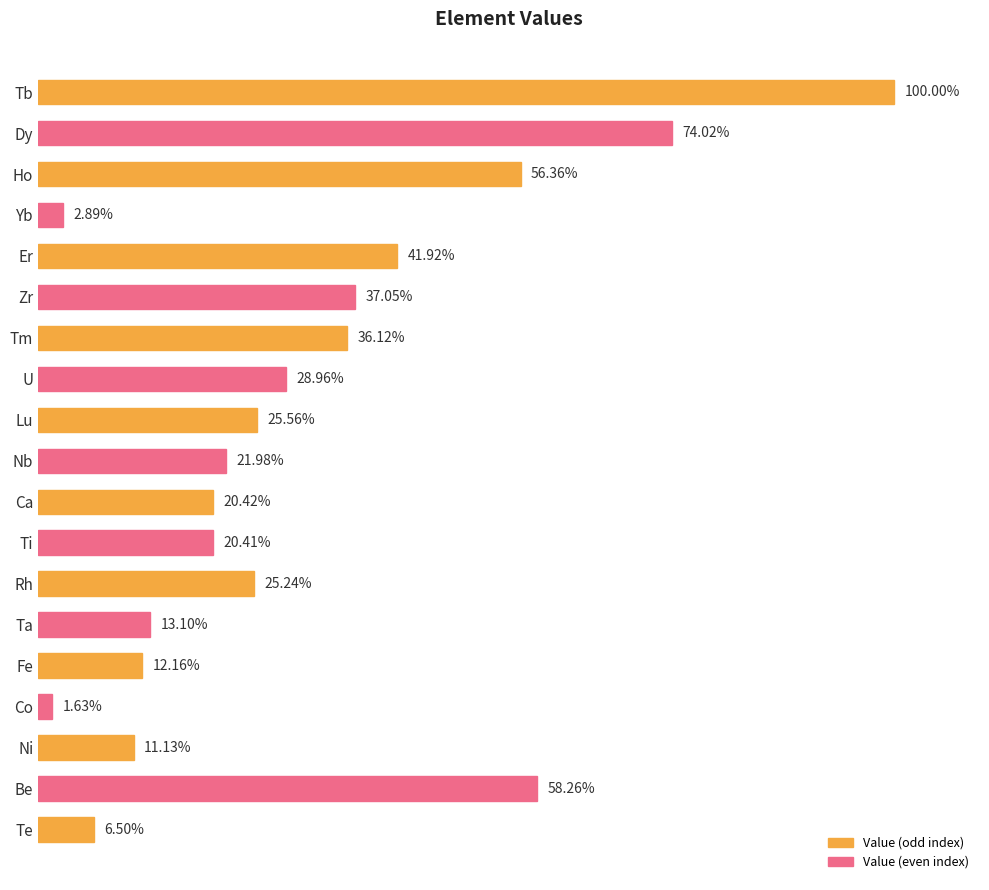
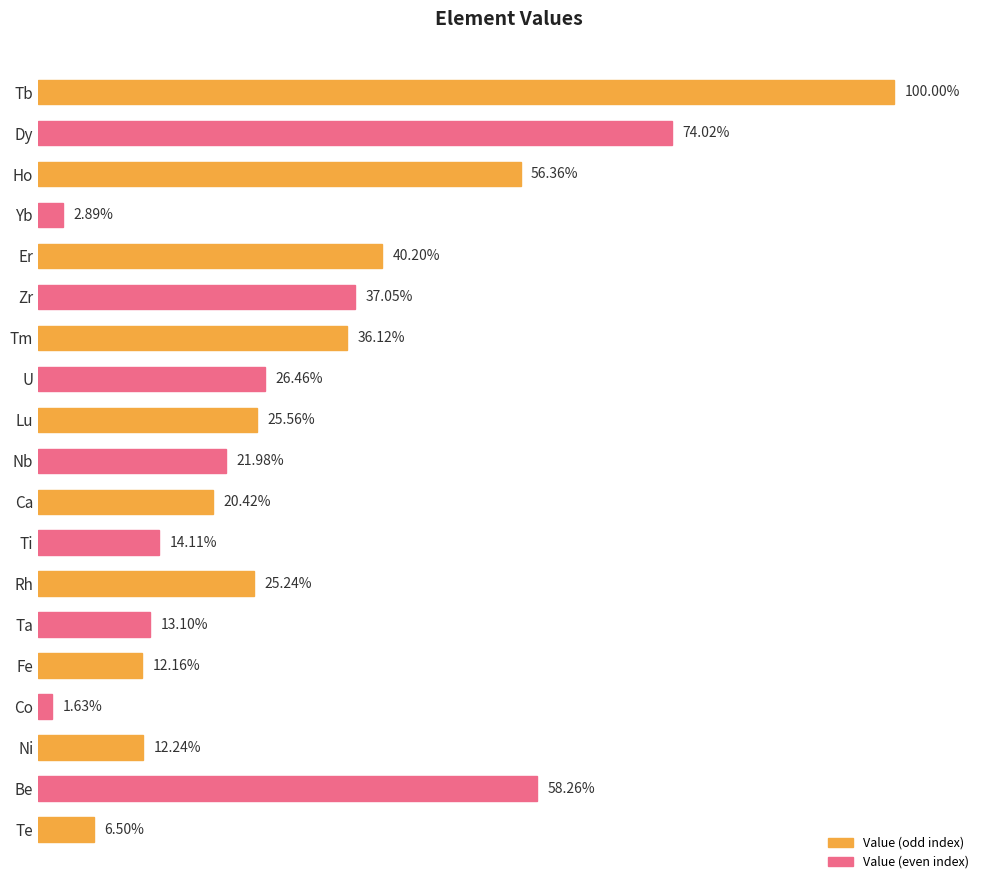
  {
    "Tb": "100.00%",
    "Dy": "74.02%",
    "Ho": "56.36%",
    "Yb": "2.89%",
-   "Er": "41.92%",
+   "Er": "40.20%",
    "Zr": "37.05%",
    "Tm": "36.12%",
-   "U": "28.96%",
+   "U": "26.46%",
    "Lu": "25.56%",
    "Nb": "21.98%",
    "Ca": "20.42%",
-   "Ti": "20.41%",
+   "Ti": "14.11%",
    "Rh": "25.24%",
    "Ta": "13.10%",
    "Fe": "12.16%",
    "Co": "1.63%",
-   "Ni": "11.13%",
+   "Ni": "12.24%",
    "Be": "58.26%",
    "Te": "6.50%"
  }
